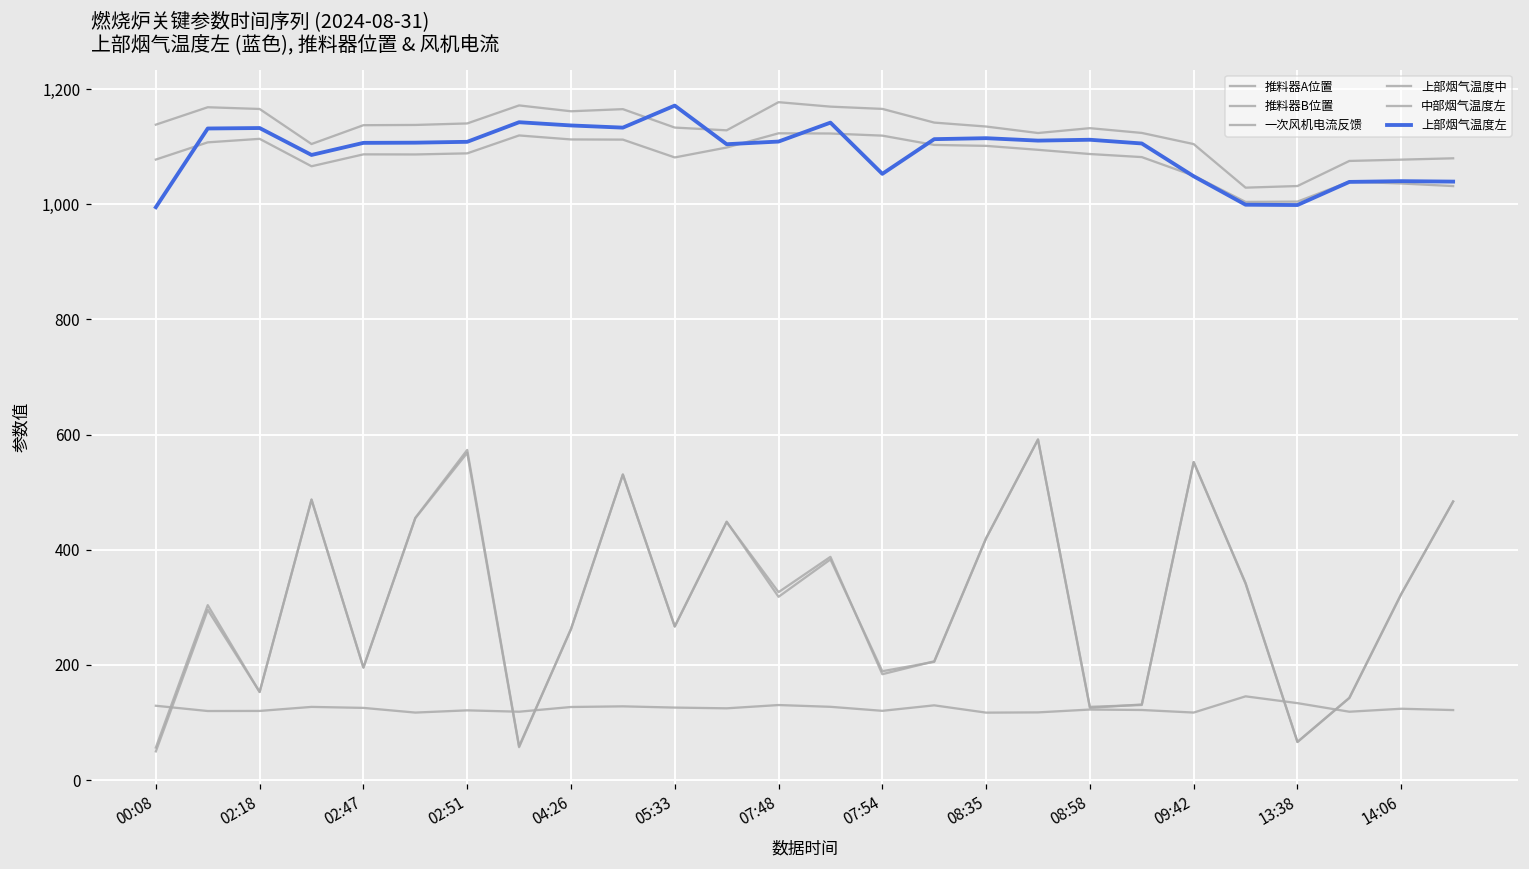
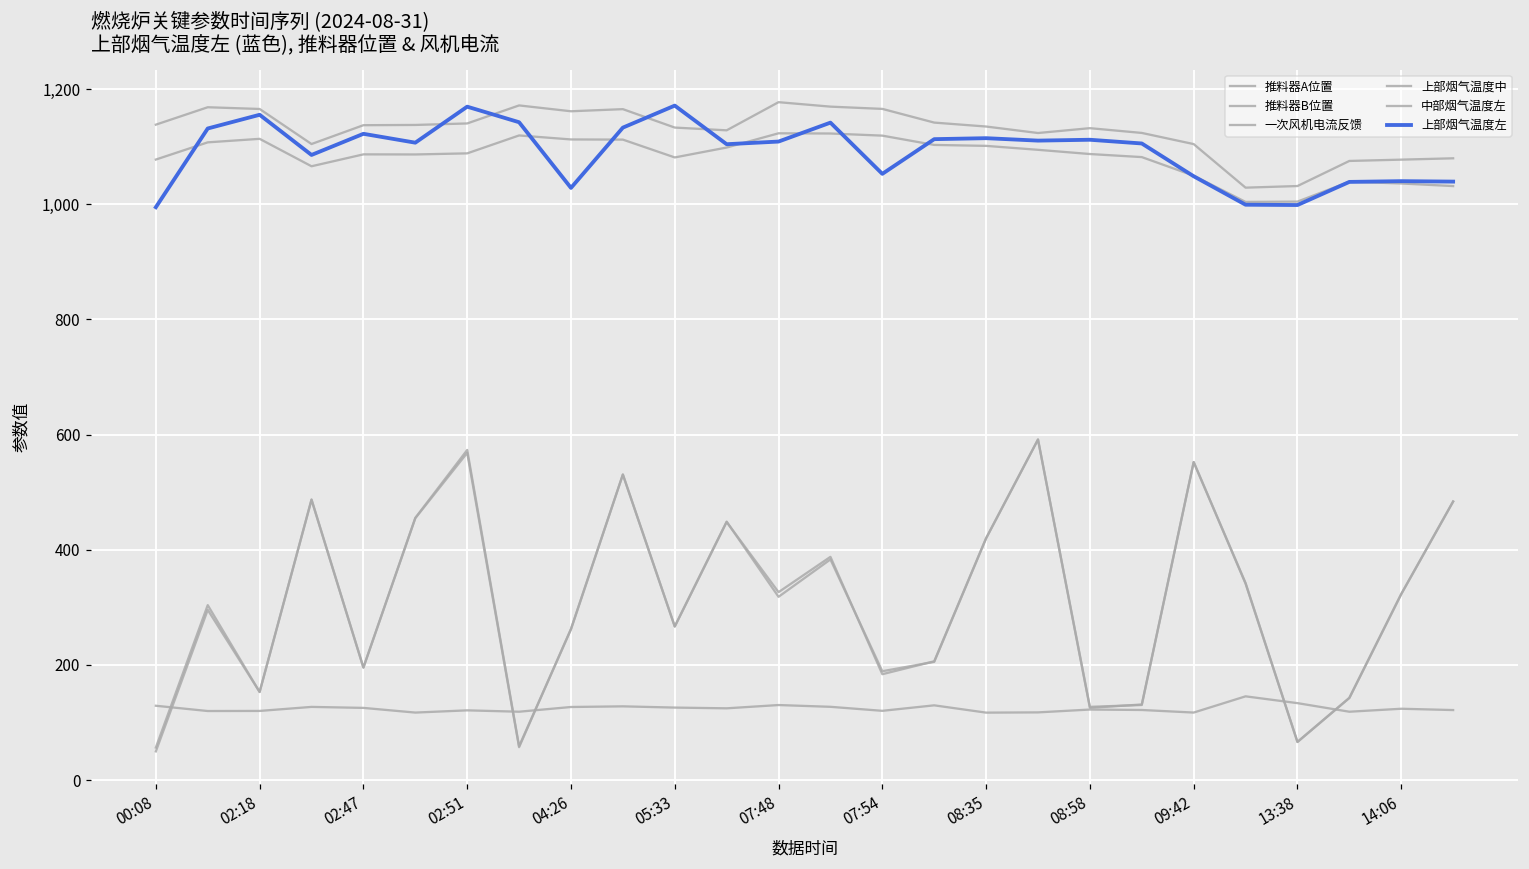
  {
    "上部烟气温度左": {
      "00:08": "990",
-     "02:18": "1,130",
-     "02:47": "1,110",
-     "02:51": "1,110",
-     "04:26": "1,140",
+     "02:18": "1,160",
+     "02:47": "1,120",
+     "02:51": "1,170",
+     "04:26": "1,030",
      "05:33": "1,170",
      "07:48": "1,110",
      "07:54": "1,050",
      "08:35": "1,110",
      "08:58": "1,110",
      "13:38": "1,000"
    }
  }
